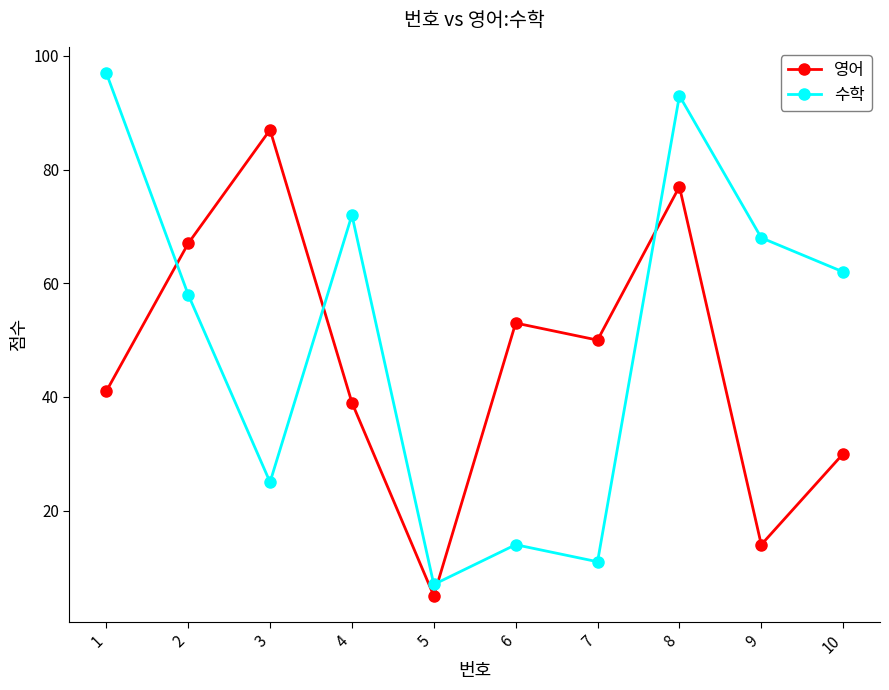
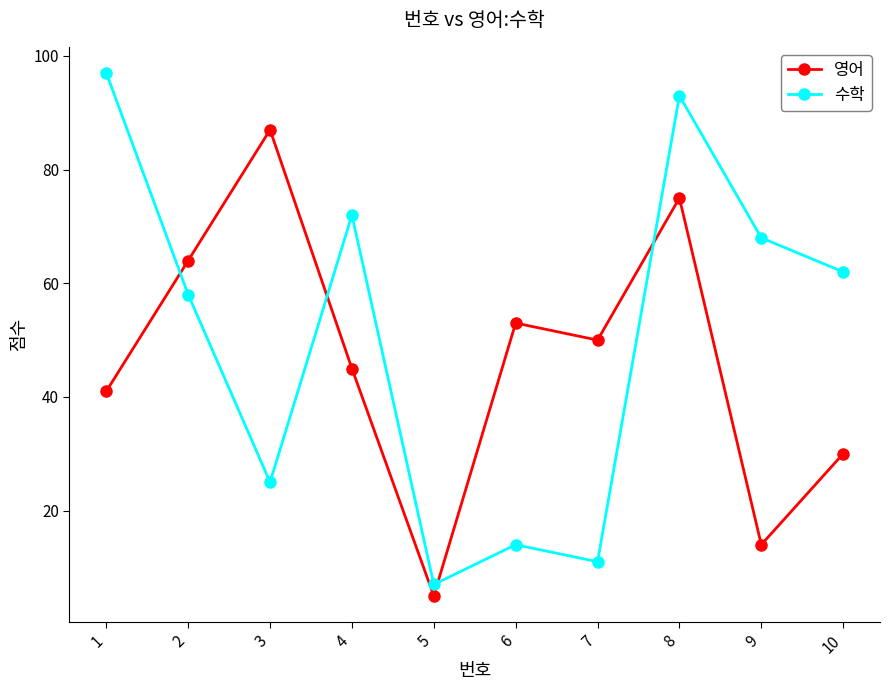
  {
    "영어": {
      "1": 41,
-     "2": 67,
+     "2": 64,
      "3": 87,
-     "4": 39,
+     "4": 45,
      "5": 5,
      "6": 53,
      "7": 50,
-     "8": 77,
+     "8": 75,
      "9": 14,
      "10": 30
    },
    "수학": {
      "1": 97,
      "2": 58,
      "3": 25,
      "4": 72,
      "5": 7,
      "6": 14,
      "7": 11,
      "8": 93,
      "9": 68,
      "10": 62
    }
  }
